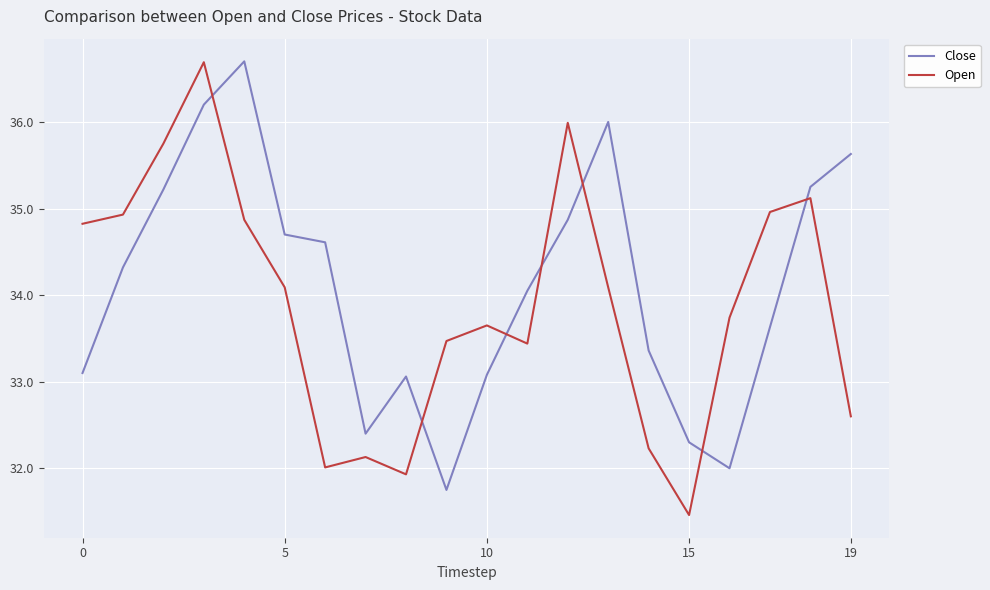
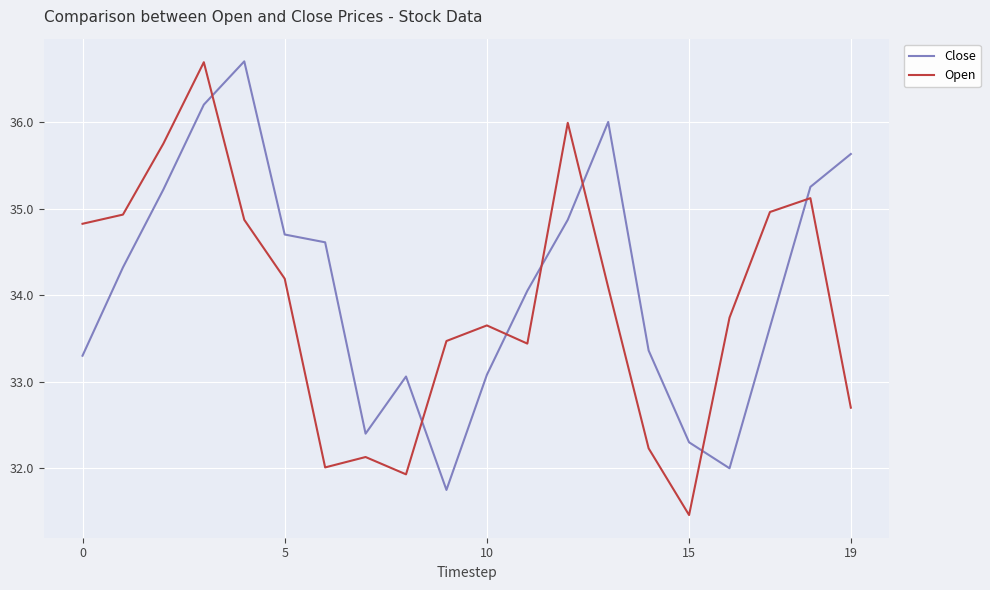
  {
    "Close": {
-     "0": 33.1,
+     "0": 33.3,
      "5": 34.7,
      "10": 33.1,
      "15": 32.3,
      "19": 35.6
    },
    "Open": {
      "0": 34.8,
-     "5": 34.1,
+     "5": 34.2,
      "10": 33.7,
      "15": 31.5,
-     "19": 32.6
+     "19": 32.7
    }
  }
